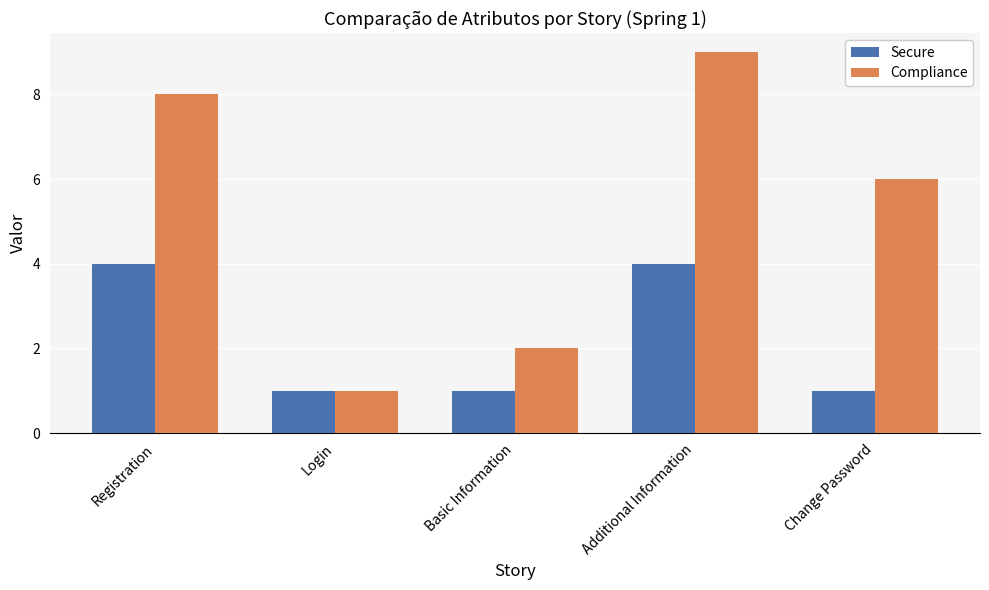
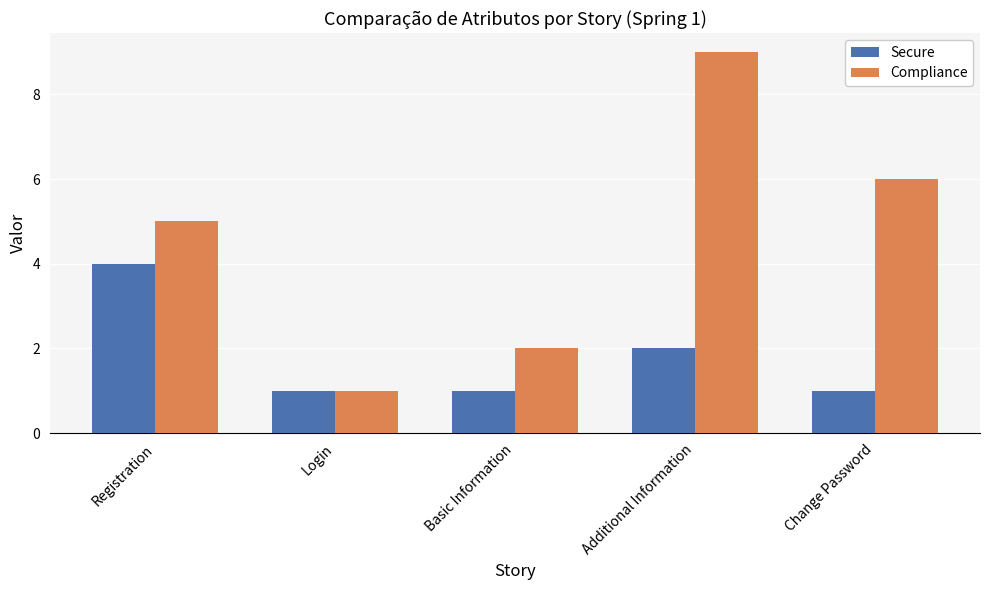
  {
    "Secure": {
      "Registration": 4,
      "Login": 1,
      "Basic Information": 1,
-     "Additional Information": 4,
+     "Additional Information": 2,
      "Change Password": 1
    },
    "Compliance": {
-     "Registration": 8,
+     "Registration": 5,
      "Login": 1,
      "Basic Information": 2,
      "Additional Information": 9,
      "Change Password": 6
    }
  }
